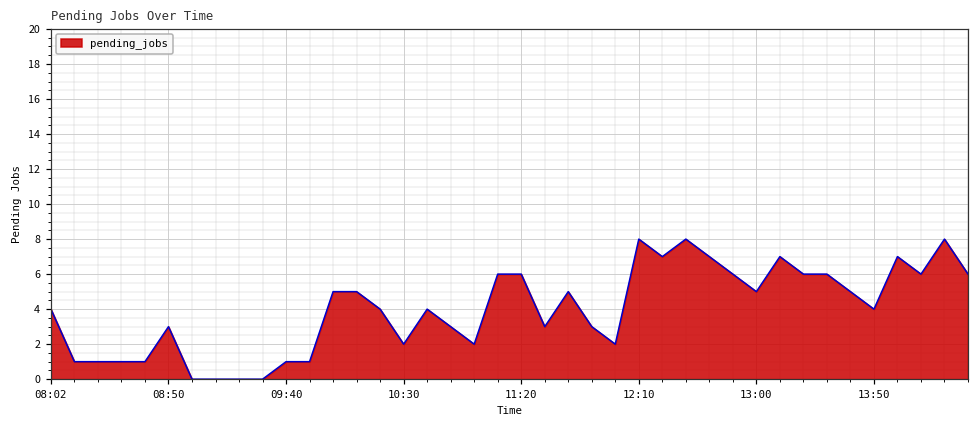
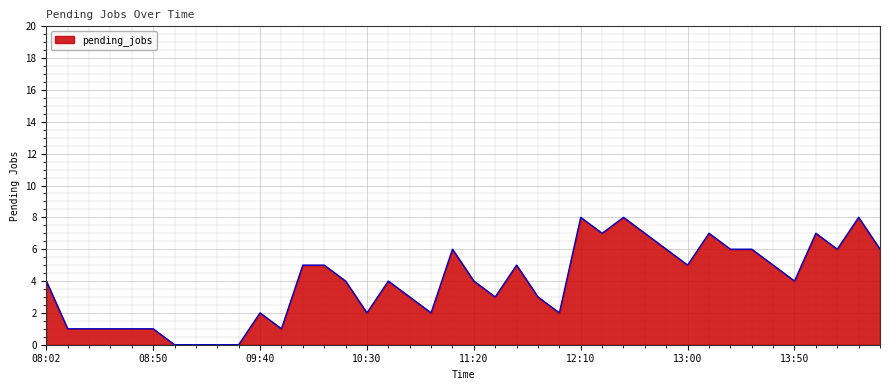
  {
    "08:02": 4,
-   "08:50": 3,
-   "09:40": 1,
+   "08:50": 1,
+   "09:40": 2,
    "10:30": 2,
-   "11:20": 6,
+   "11:20": 4,
    "12:10": 8,
    "13:00": 5,
    "13:50": 4
  }
